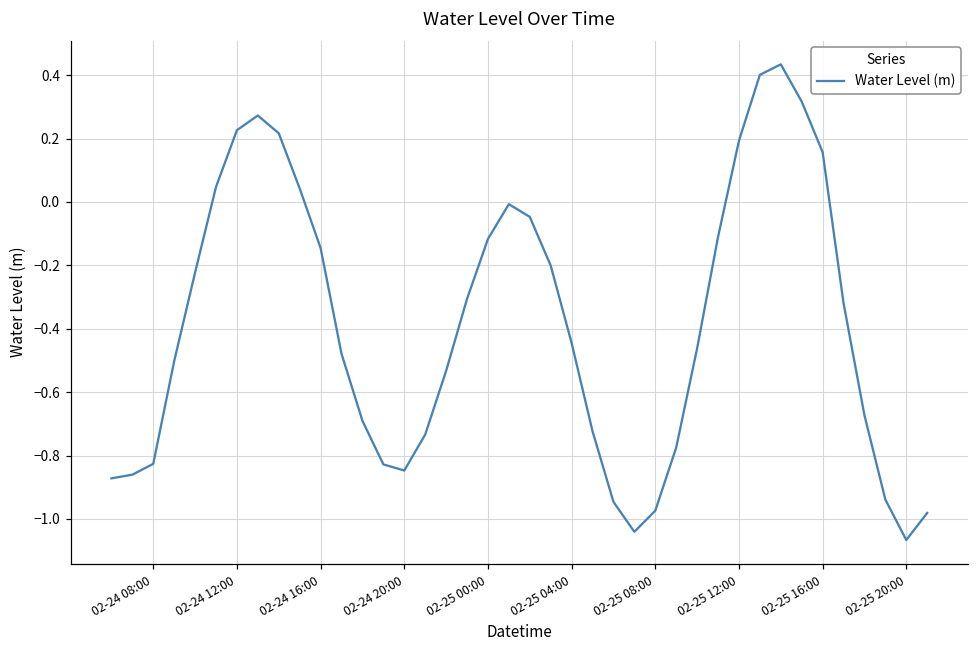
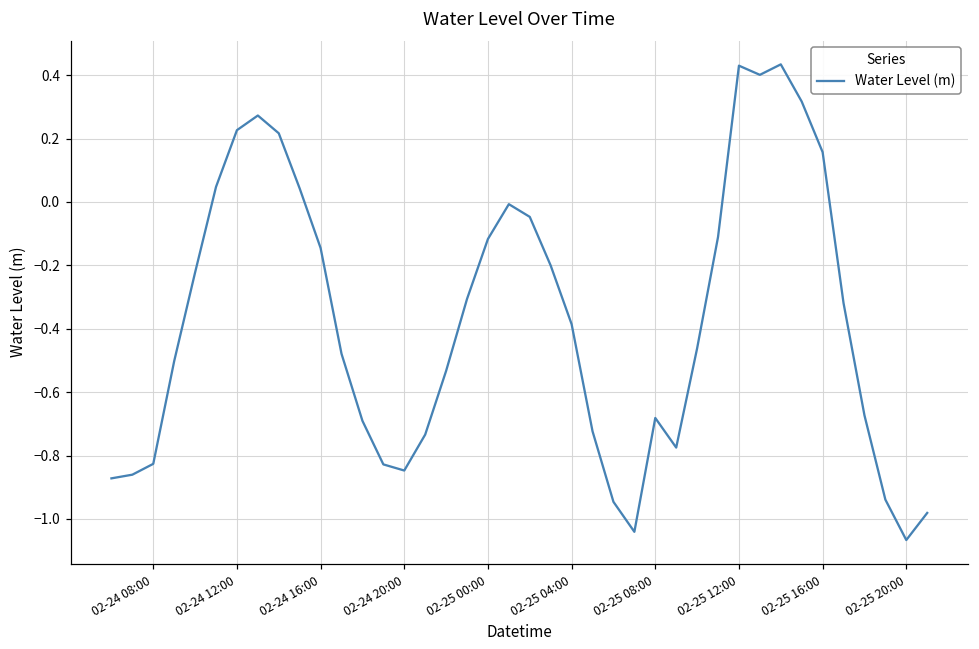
  {
    "02-24 08:00": -0.83,
    "02-24 12:00": 0.23,
    "02-24 16:00": -0.15,
    "02-24 20:00": -0.85,
    "02-25 00:00": -0.12,
-   "02-25 04:00": -0.44,
-   "02-25 08:00": -0.97,
-   "02-25 12:00": 0.19,
+   "02-25 04:00": -0.39,
+   "02-25 08:00": -0.68,
+   "02-25 12:00": 0.43,
    "02-25 16:00": 0.16,
    "02-25 20:00": -1.07
  }
